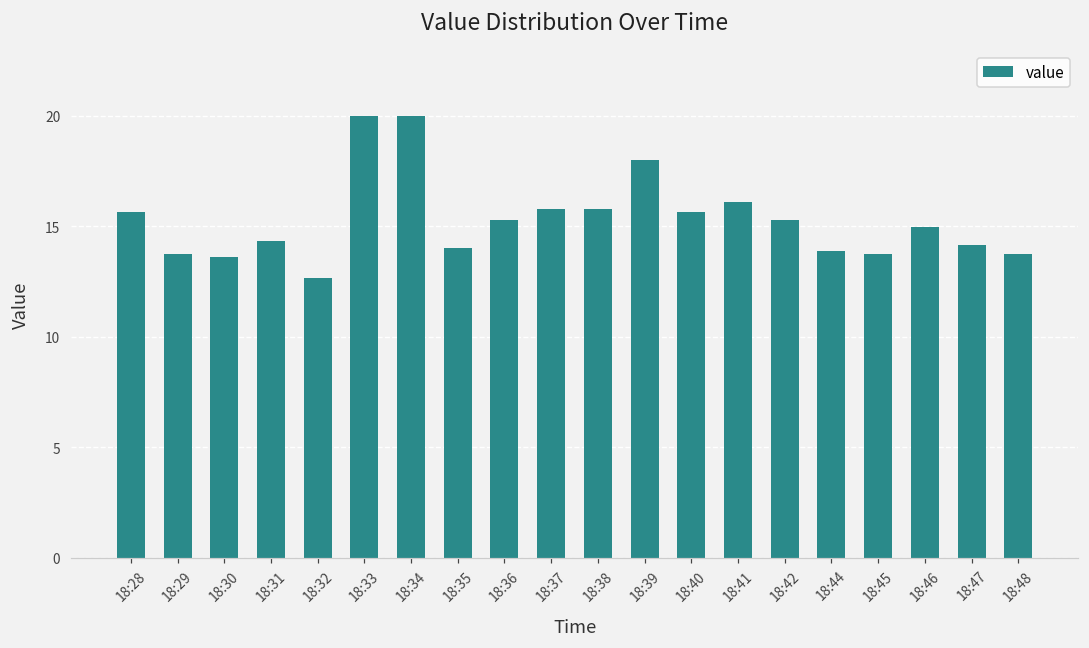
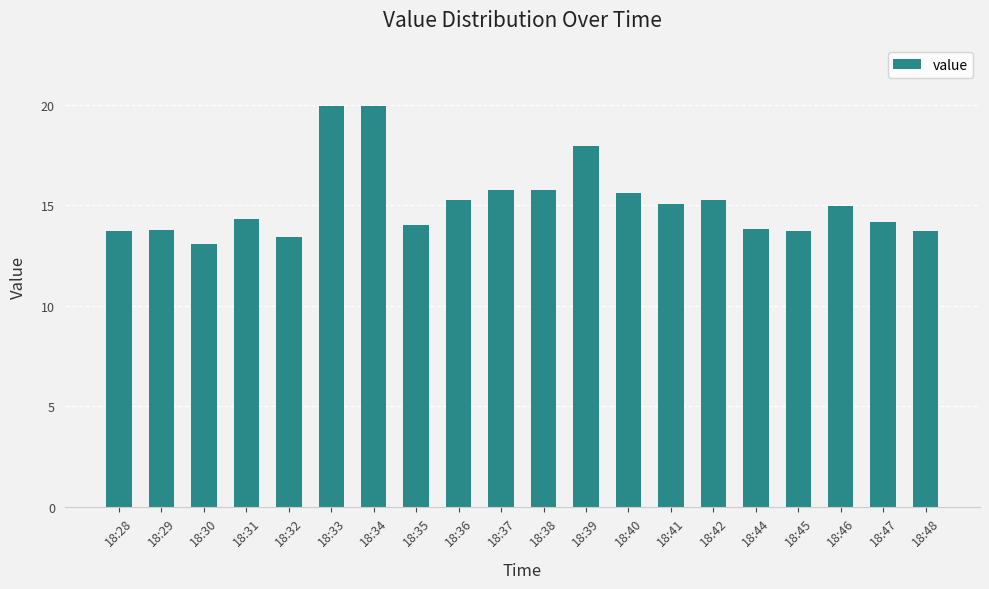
  {
-   "18:28": 15.6,
+   "18:28": 13.7,
    "18:29": 13.8,
-   "18:30": 13.6,
+   "18:30": 13.1,
    "18:31": 14.3,
-   "18:32": 12.7,
+   "18:32": 13.4,
    "18:33": 20.0,
    "18:34": 20.0,
    "18:35": 14.0,
    "18:36": 15.3,
    "18:37": 15.8,
    "18:38": 15.8,
    "18:39": 18.0,
    "18:40": 15.6,
-   "18:41": 16.1,
+   "18:41": 15.1,
    "18:42": 15.3,
    "18:44": 13.9,
    "18:45": 13.7,
    "18:46": 15.0,
    "18:47": 14.2,
    "18:48": 13.7
  }
